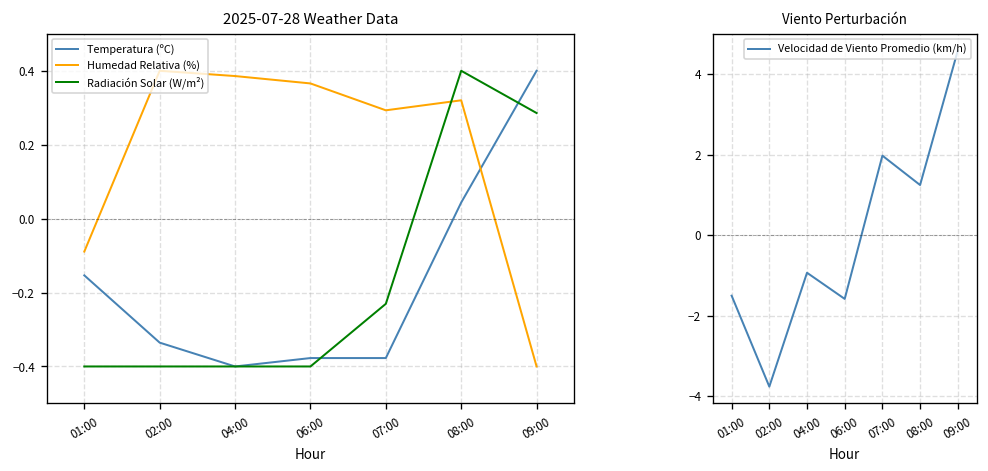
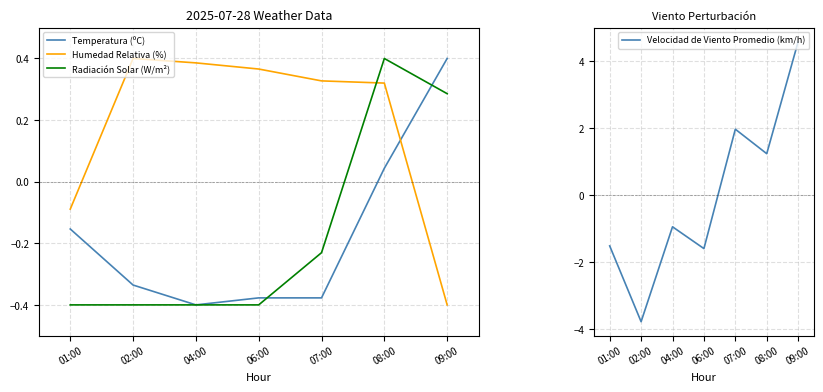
  {
    "2025-07-28 Weather Data": {
      "Temperatura (ºC)": {
        "01:00": -0.15,
        "02:00": -0.34,
        "06:00": -0.38,
        "07:00": -0.38,
        "08:00": 0.04,
        "09:00": 0.40
      },
      "Humedad Relativa (%)": {
        "01:00": -0.09,
        "04:00": 0.39,
        "06:00": 0.37,
-       "07:00": 0.29,
+       "07:00": 0.33,
        "08:00": 0.32,
        "09:00": -0.40
      },
      "Radiación Solar (W/m²)": {
        "01:00": -0.40,
        "02:00": -0.40,
        "06:00": -0.40,
        "07:00": -0.23,
        "08:00": 0.40,
        "09:00": 0.29
      }
    },
    "Viento Perturbación": {
      "01:00": -1.5,
      "02:00": -3.8,
      "04:00": -0.9,
      "06:00": -1.6,
      "07:00": 2.0,
      "08:00": 1.2
    }
  }
